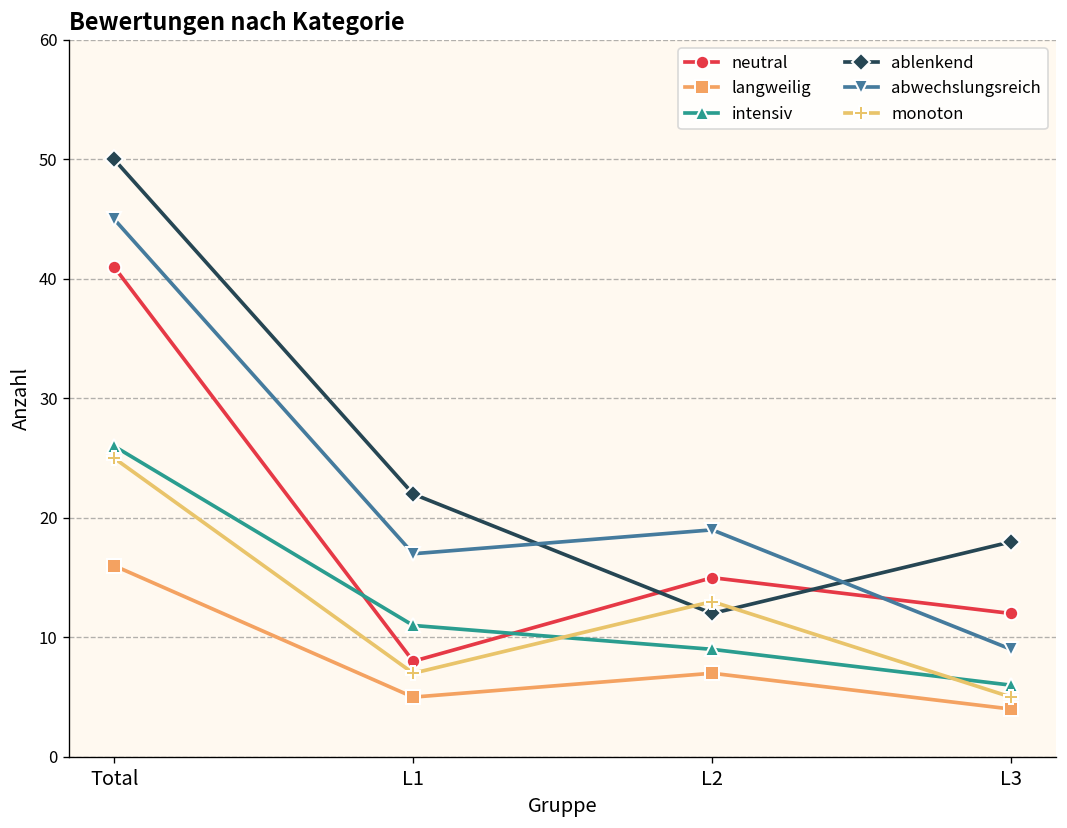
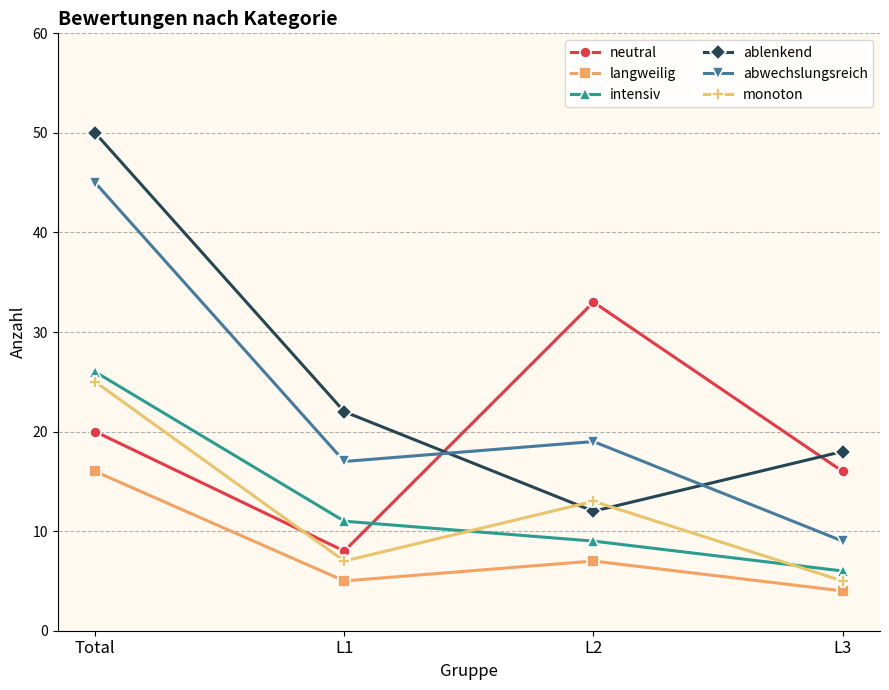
  {
    "neutral": {
-     "Total": 41,
+     "Total": 20,
      "L1": 8,
-     "L2": 15,
-     "L3": 12
+     "L2": 33,
+     "L3": 16
    },
    "ablenkend": {
      "Total": 50,
      "L1": 22,
      "L2": 12,
      "L3": 18
    }
  }
